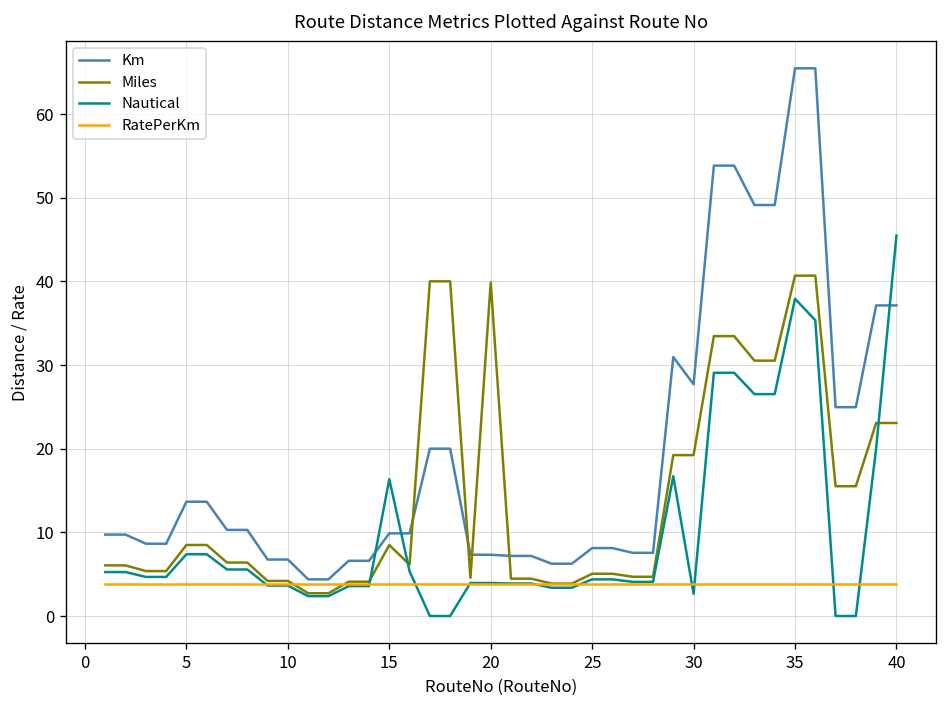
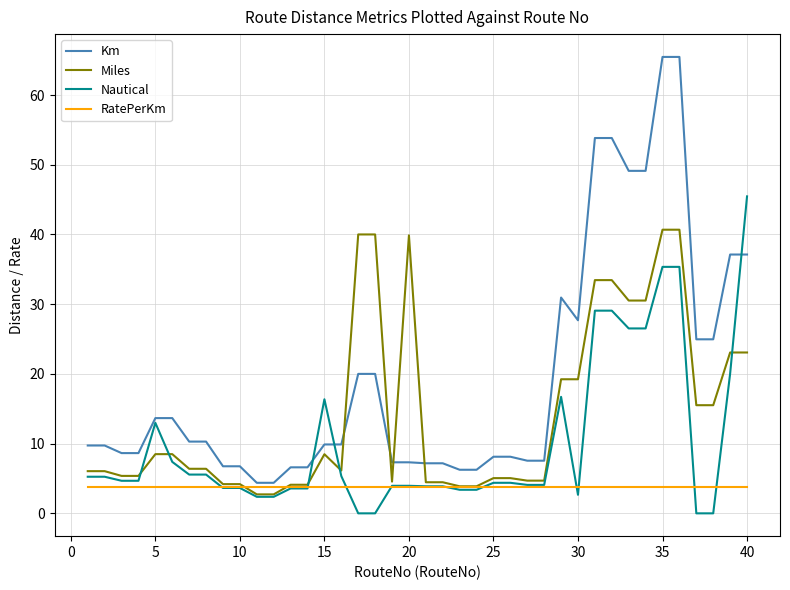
  {
    "Km": {
      "5": 14,
      "10": 7,
      "15": 10,
      "20": 7,
      "25": 8,
      "30": 28,
      "35": 65,
      "40": 37
    },
    "Miles": {
      "5": 8,
      "10": 4,
      "15": 8,
      "20": 40,
      "25": 5,
      "30": 19,
      "35": 41,
      "40": 23
    },
    "Nautical": {
-     "5": 7,
+     "5": 13,
      "15": 16,
      "25": 4,
      "30": 3,
-     "35": 38,
+     "35": 35,
      "40": 45
    },
    "RatePerKm": {
      "5": 4,
      "15": 4,
      "25": 4,
      "30": 4,
      "35": 4,
      "40": 4
    }
  }
